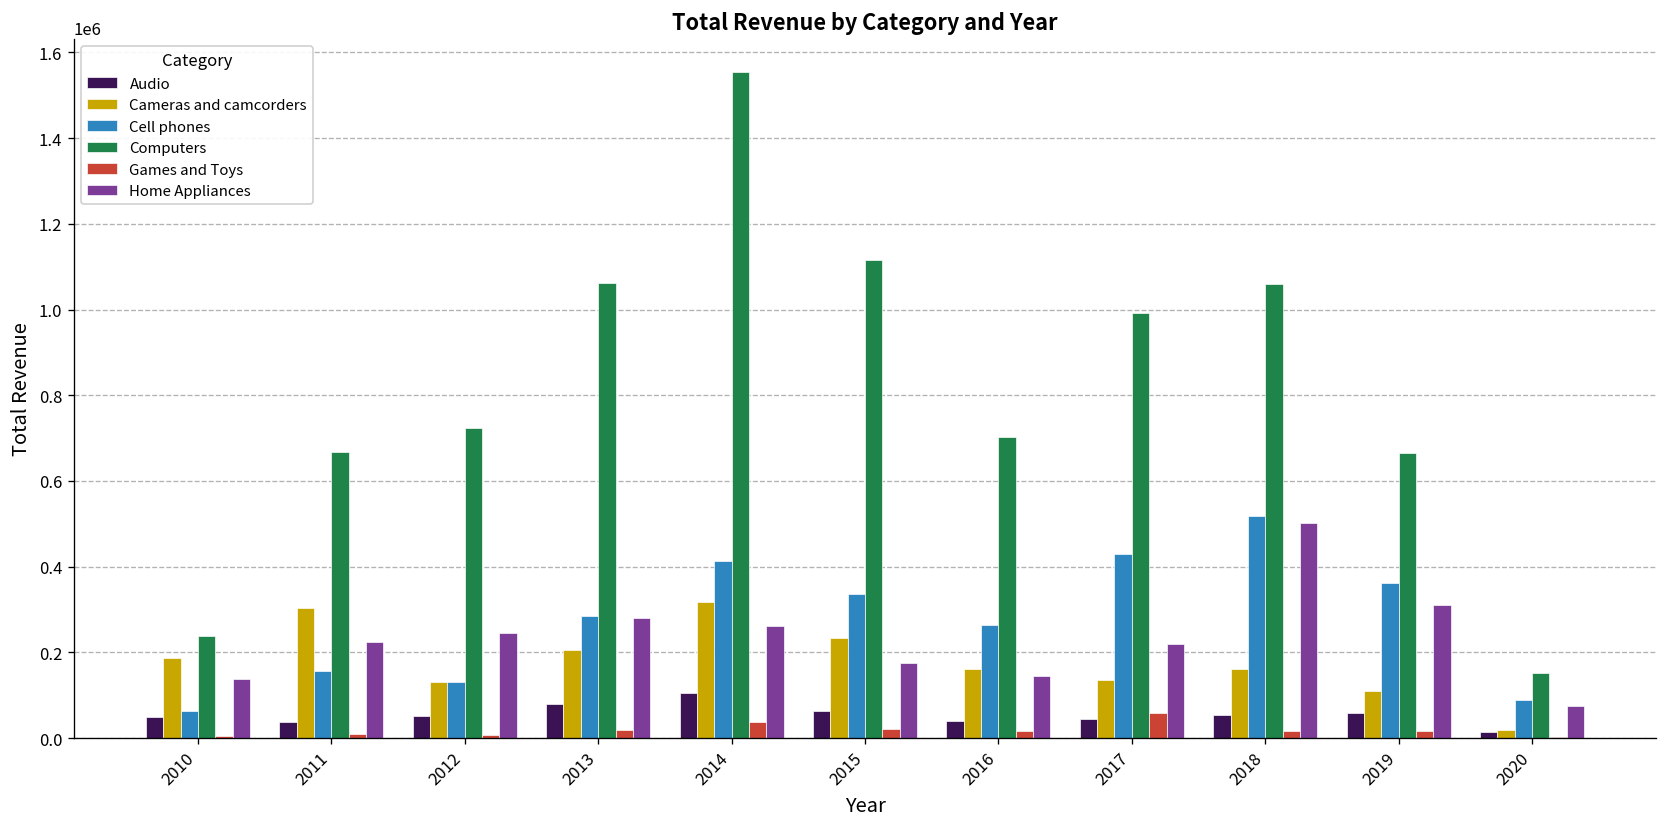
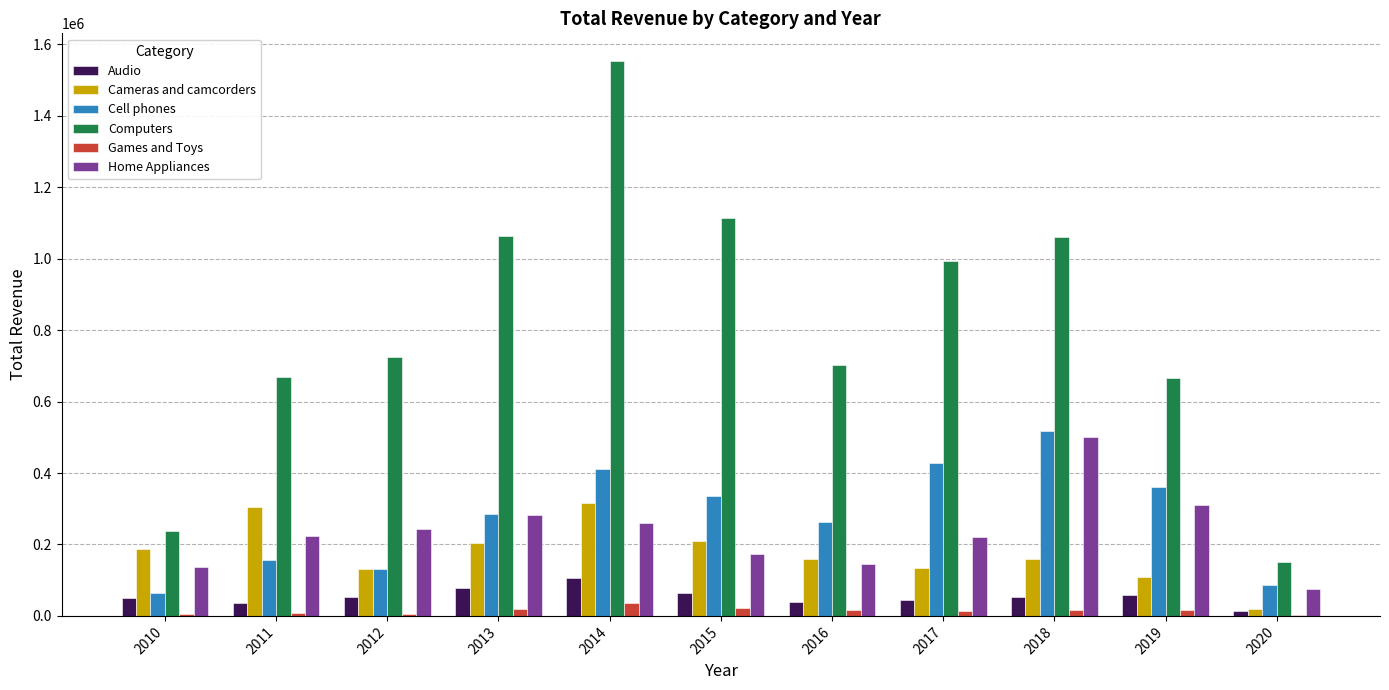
  {
    "Audio": {
      "2010": 50000,
      "2011": 40000,
      "2012": 50000,
      "2013": 80000,
      "2014": 110000,
      "2015": 60000,
      "2016": 40000,
      "2017": 40000,
      "2018": 50000,
      "2019": 60000,
      "2020": 10000
    },
    "Cameras and camcorders": {
      "2010": 190000,
      "2011": 300000,
      "2012": 130000,
      "2013": 210000,
      "2014": 320000,
-     "2015": 230000,
+     "2015": 210000,
      "2016": 160000,
      "2017": 130000,
      "2018": 160000,
      "2019": 110000,
      "2020": 20000
    },
    "Cell phones": {
      "2010": 60000,
      "2011": 160000,
      "2012": 130000,
      "2013": 290000,
      "2014": 410000,
      "2015": 340000,
      "2016": 260000,
      "2017": 430000,
      "2018": 520000,
      "2019": 360000,
      "2020": 90000
    },
    "Computers": {
      "2010": 240000,
      "2011": 670000,
      "2012": 720000,
      "2013": 1060000,
      "2014": 1550000,
      "2015": 1110000,
      "2016": 700000,
      "2017": 990000,
      "2018": 1060000,
      "2019": 670000,
      "2020": 150000
    },
    "Games and Toys": {
      "2011": 10000,
      "2013": 20000,
      "2014": 40000,
      "2015": 20000,
      "2016": 20000,
-     "2017": 60000,
+     "2017": 10000,
      "2018": 20000,
      "2019": 20000
    },
    "Home Appliances": {
      "2010": 140000,
      "2011": 220000,
      "2012": 240000,
      "2013": 280000,
      "2014": 260000,
      "2015": 170000,
      "2016": 140000,
      "2017": 220000,
      "2018": 500000,
      "2019": 310000,
      "2020": 80000
    }
  }
